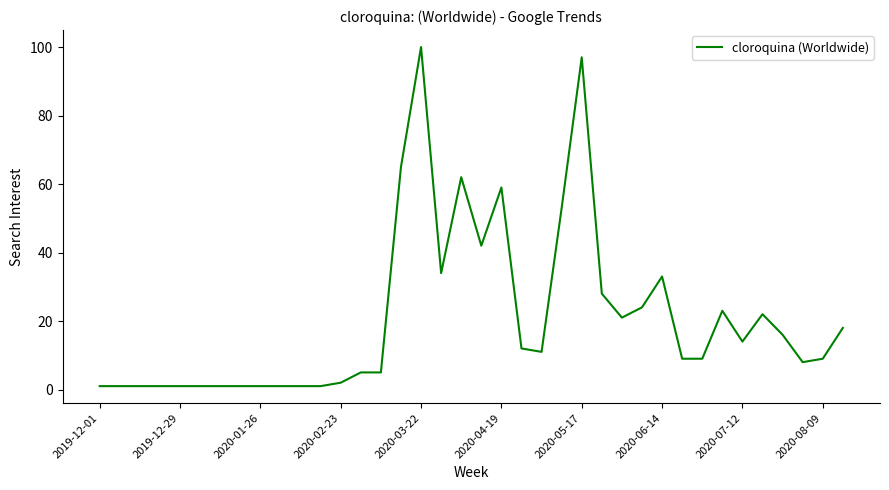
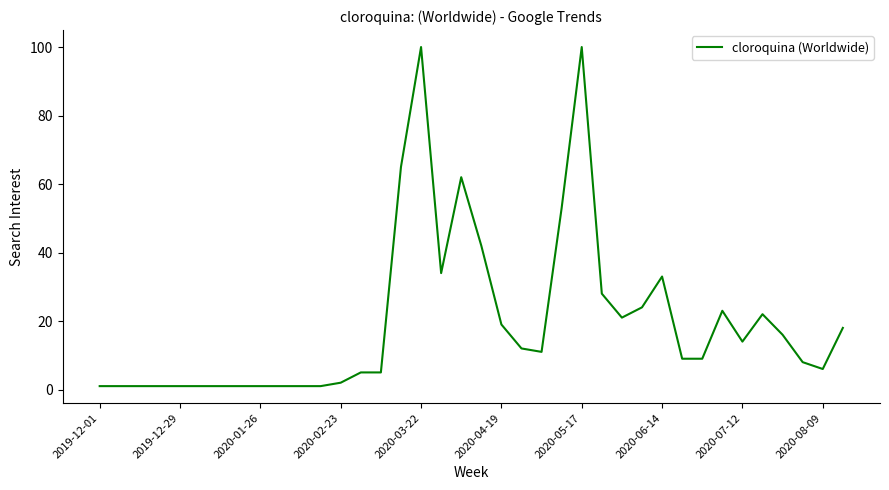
  {
    "2019-12-01": 1,
    "2019-12-29": 1,
    "2020-01-26": 1,
    "2020-02-23": 2,
    "2020-03-22": 100,
-   "2020-04-19": 59,
-   "2020-05-17": 97,
+   "2020-04-19": 19,
+   "2020-05-17": 100,
    "2020-06-14": 33,
    "2020-07-12": 14,
-   "2020-08-09": 9
+   "2020-08-09": 6
  }
